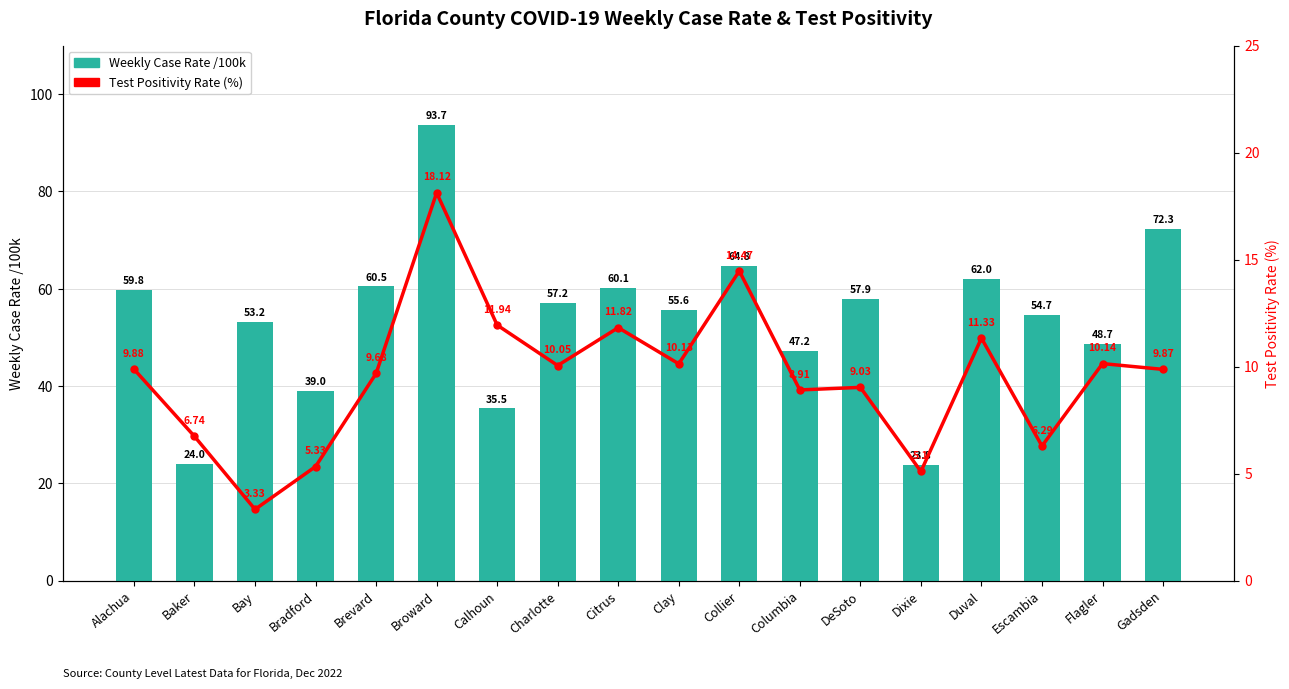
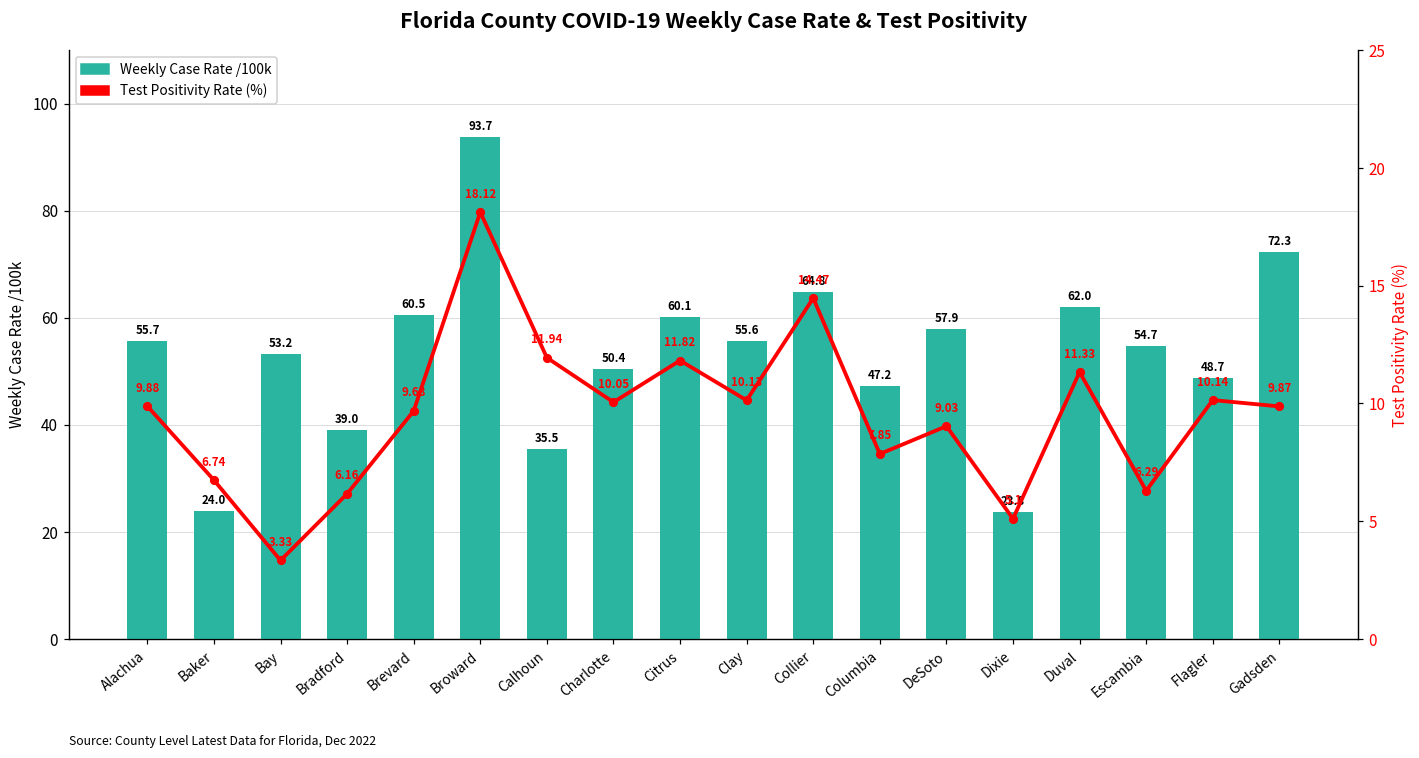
  {
    "Weekly Case Rate /100k": {
-     "Alachua": 59.8,
+     "Alachua": 55.7,
      "Baker": 24.0,
      "Bay": 53.2,
      "Bradford": 39.0,
      "Brevard": 60.5,
      "Broward": 93.7,
      "Calhoun": 35.5,
-     "Charlotte": 57.2,
+     "Charlotte": 50.4,
      "Citrus": 60.1,
      "Clay": 55.6,
      "Columbia": 47.2,
      "DeSoto": 57.9,
      "Duval": 62.0,
      "Escambia": 54.7,
      "Flagler": 48.7,
      "Gadsden": 72.3
    },
    "Test Positivity Rate (%)": {
      "Alachua": 9.88,
      "Baker": 6.74,
      "Bay": 3.33,
-     "Bradford": 5.33,
+     "Bradford": 6.16,
      "Brevard": 9.68,
      "Broward": 18.12,
      "Calhoun": 11.94,
      "Charlotte": 10.05,
      "Citrus": 11.82,
      "Clay": 10.13,
-     "Columbia": 8.91,
+     "Columbia": 7.85,
      "DeSoto": 9.03,
      "Duval": 11.33,
      "Escambia": 6.29,
      "Flagler": 10.14,
      "Gadsden": 9.87
    }
  }
